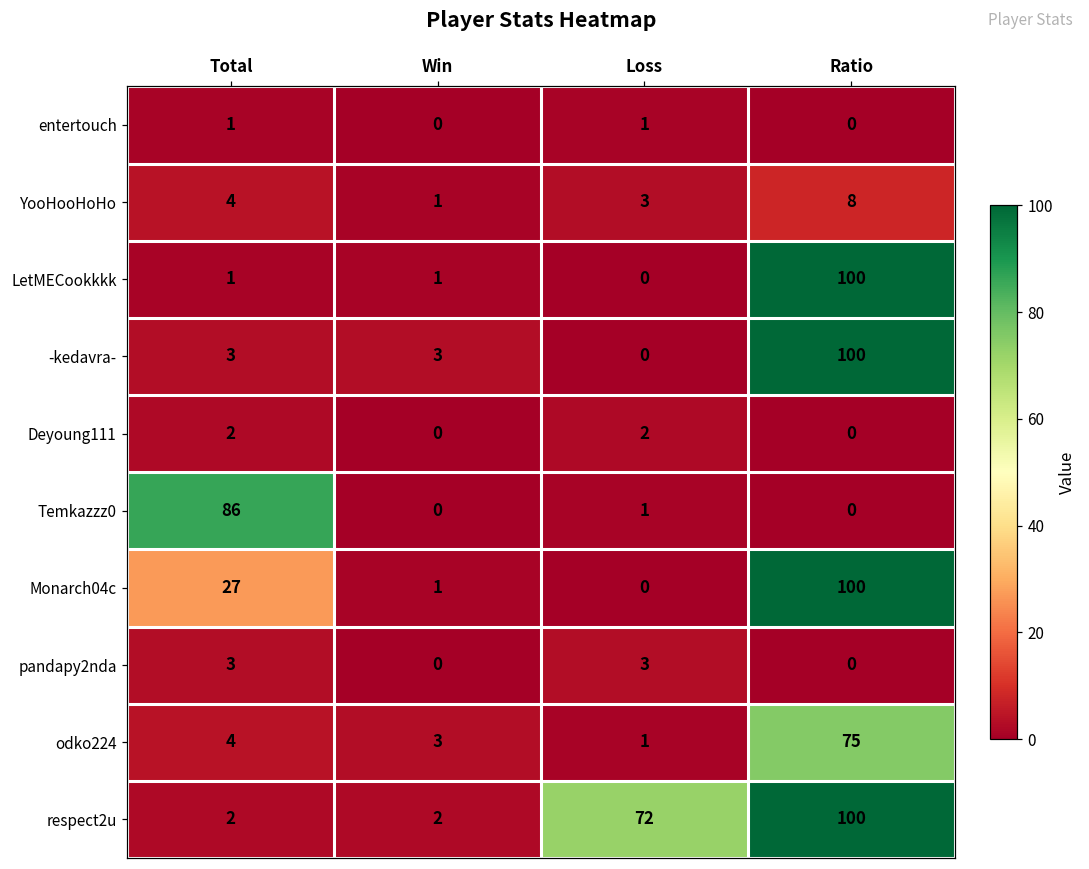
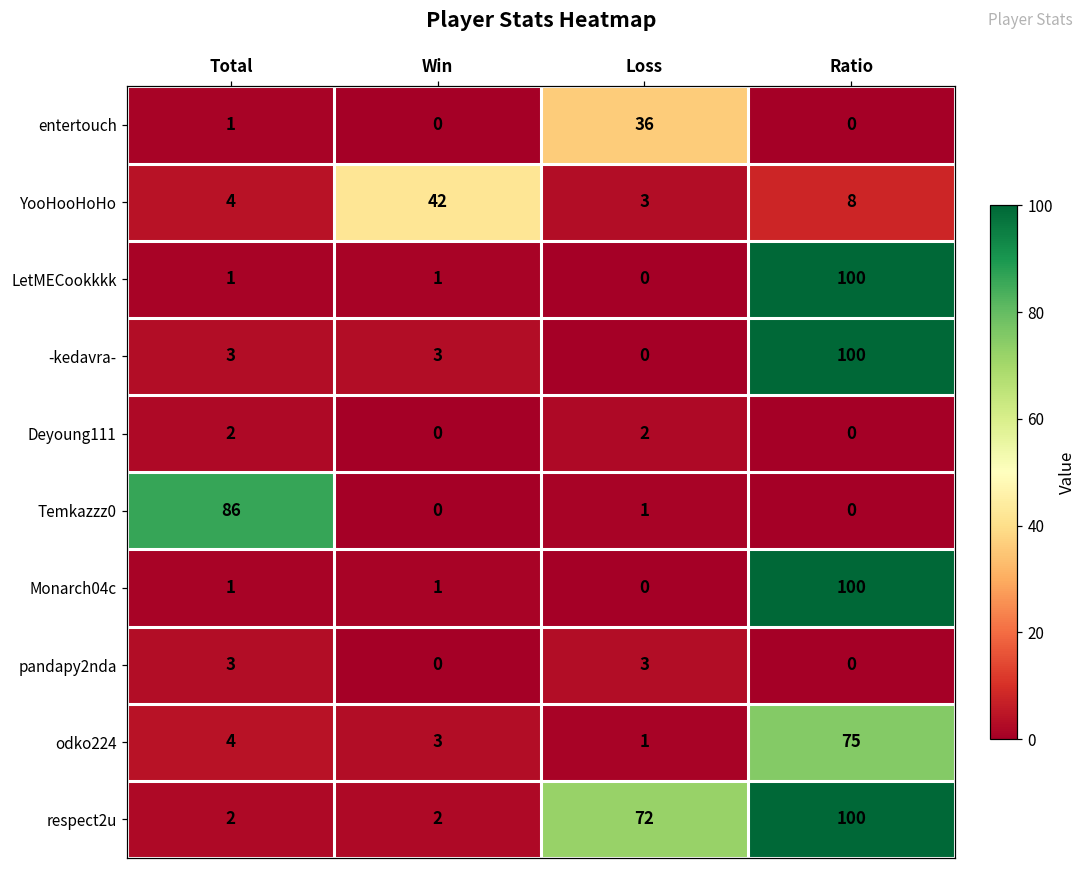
  {
    "entertouch": {
      "Total": 1,
      "Win": 0,
-     "Loss": 1,
+     "Loss": 36,
      "Ratio": 0
    },
    "YooHooHoHo": {
      "Total": 4,
-     "Win": 1,
+     "Win": 42,
      "Loss": 3,
      "Ratio": 8
    },
    "LetMECookkkk": {
      "Total": 1,
      "Win": 1,
      "Loss": 0,
      "Ratio": 100
    },
    "-kedavra-": {
      "Total": 3,
      "Win": 3,
      "Loss": 0,
      "Ratio": 100
    },
    "Deyoung111": {
      "Total": 2,
      "Win": 0,
      "Loss": 2,
      "Ratio": 0
    },
    "Temkazzz0": {
      "Total": 86,
      "Win": 0,
      "Loss": 1,
      "Ratio": 0
    },
    "Monarch04c": {
-     "Total": 27,
+     "Total": 1,
      "Win": 1,
      "Loss": 0,
      "Ratio": 100
    },
    "pandapy2nda": {
      "Total": 3,
      "Win": 0,
      "Loss": 3,
      "Ratio": 0
    },
    "odko224": {
      "Total": 4,
      "Win": 3,
      "Loss": 1,
      "Ratio": 75
    },
    "respect2u": {
      "Total": 2,
      "Win": 2,
      "Loss": 72,
      "Ratio": 100
    }
  }
